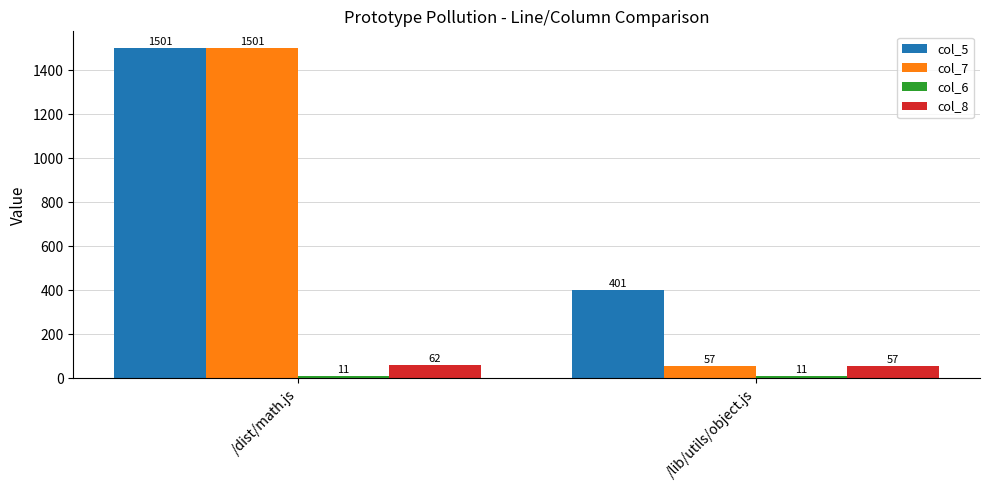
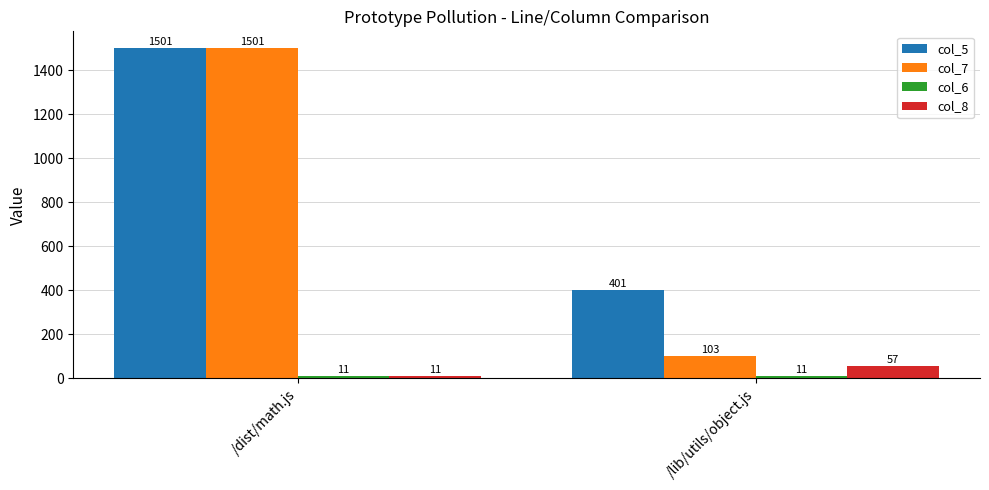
  {
    "col_5": {
      "/dist/math.js": 1501,
      "/lib/utils/object.js": 401
    },
    "col_7": {
      "/dist/math.js": 1501,
-     "/lib/utils/object.js": 57
+     "/lib/utils/object.js": 103
    },
    "col_6": {
      "/dist/math.js": 11,
      "/lib/utils/object.js": 11
    },
    "col_8": {
-     "/dist/math.js": 62,
+     "/dist/math.js": 11,
      "/lib/utils/object.js": 57
    }
  }
